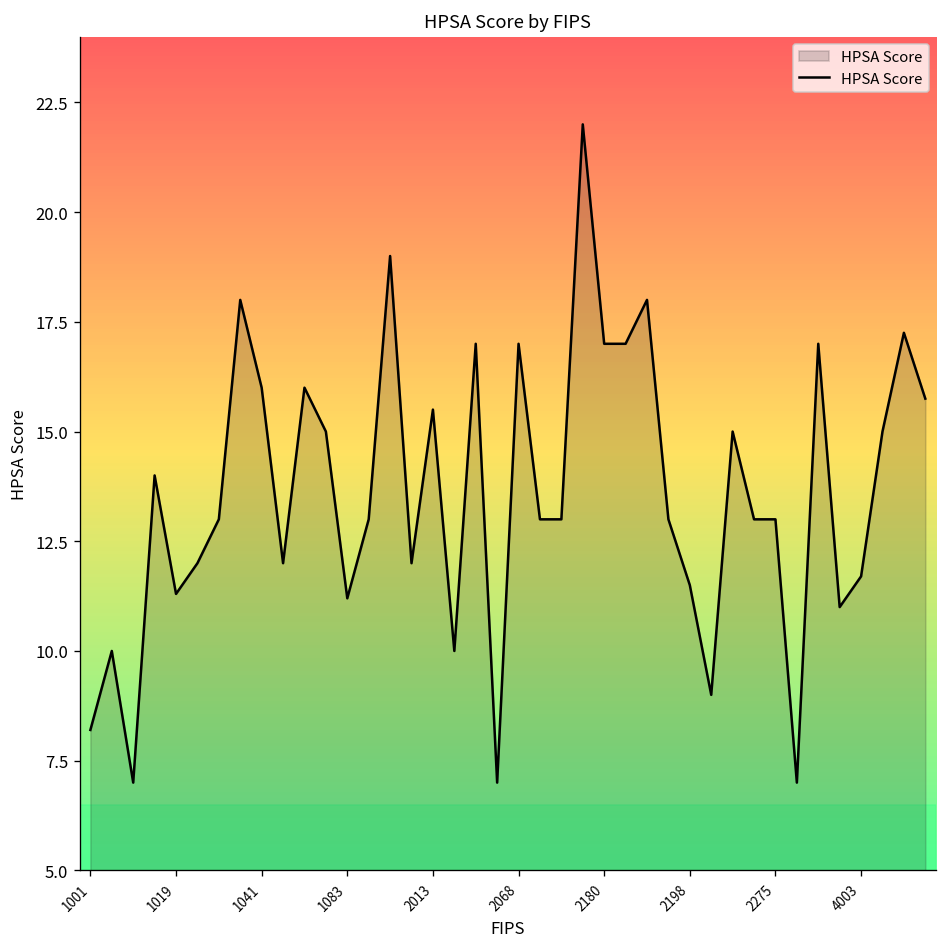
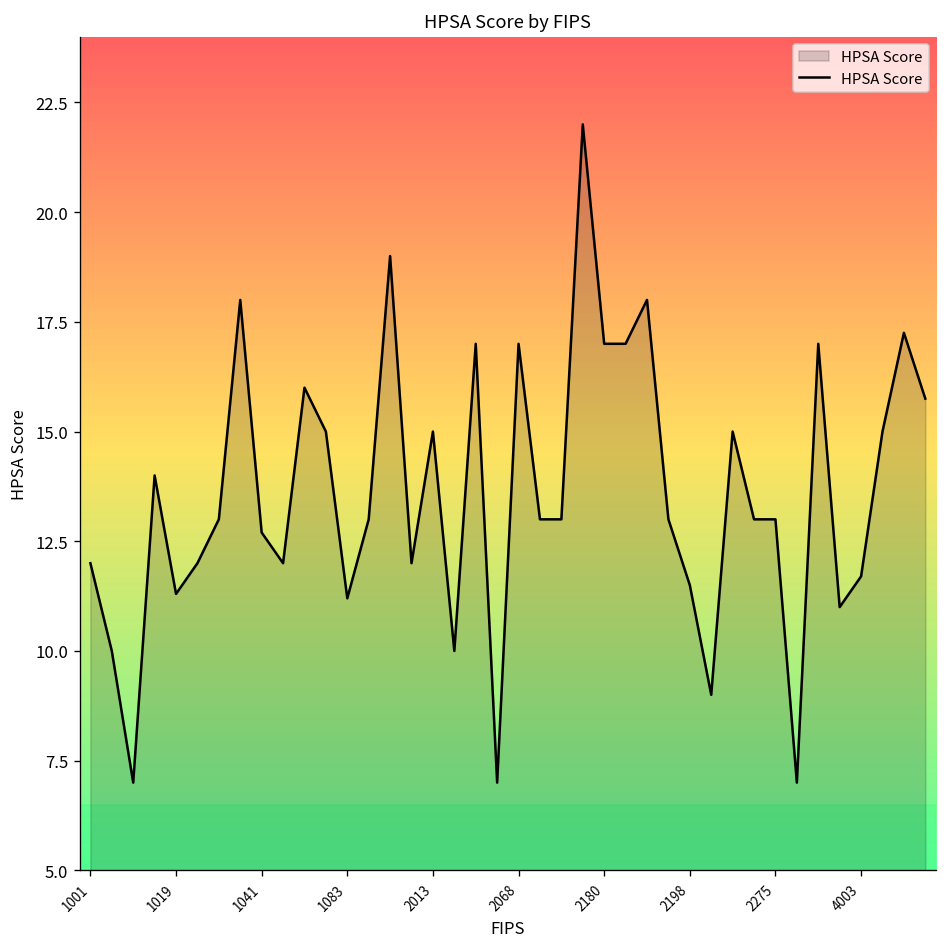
  {
-   "1001": 8.2,
+   "1001": 12.0,
    "1019": 11.3,
-   "1041": 16.0,
+   "1041": 12.7,
    "1083": 11.2,
-   "2013": 15.5,
+   "2013": 15.0,
    "2068": 17.0,
    "2180": 17.0,
    "2198": 11.5,
    "2275": 13.0,
    "4003": 11.7
  }
